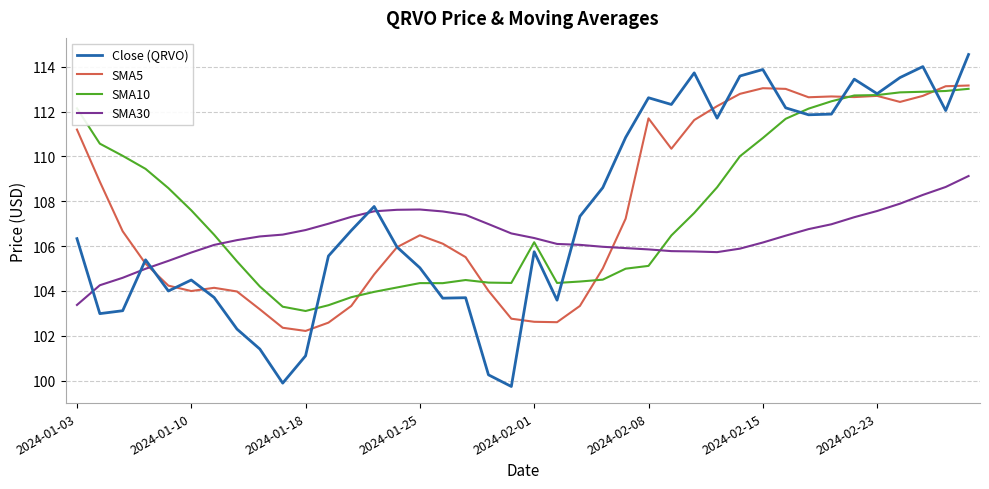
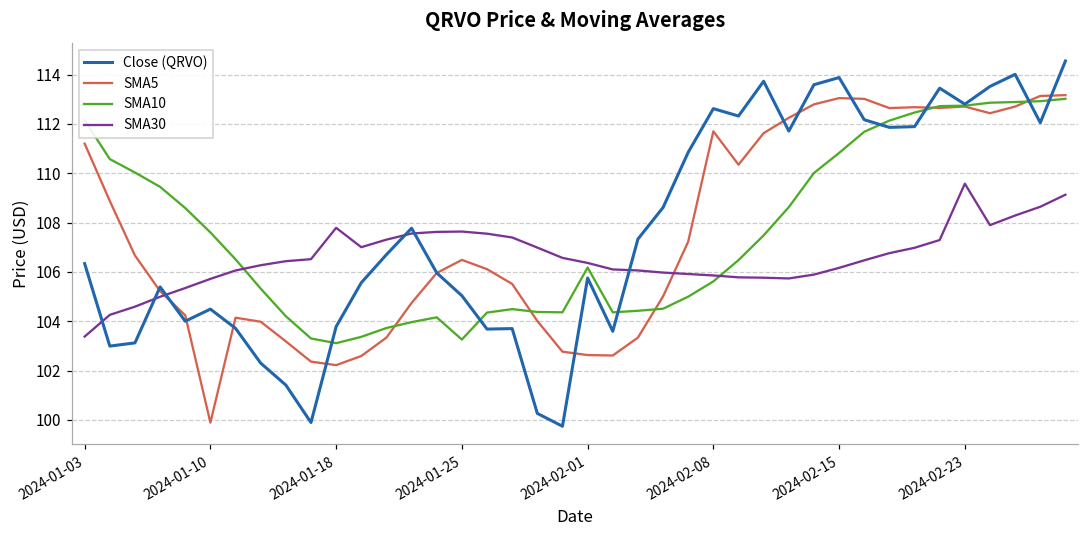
  {
    "Close (QRVO)": {
      "2024-01-03": 106.3,
      "2024-01-10": 104.5,
-     "2024-01-18": 101.1,
+     "2024-01-18": 103.8,
      "2024-01-25": 105.0,
      "2024-02-01": 105.8,
      "2024-02-08": 112.6,
      "2024-02-15": 113.9
    },
    "SMA5": {
      "2024-01-03": 111.2,
-     "2024-01-10": 104.0,
+     "2024-01-10": 99.9,
      "2024-01-18": 102.2,
      "2024-01-25": 106.5,
      "2024-02-01": 102.6,
      "2024-02-08": 111.7,
      "2024-02-15": 113.0
    },
    "SMA10": {
      "2024-01-10": 107.6,
      "2024-01-18": 103.1,
-     "2024-01-25": 104.4,
+     "2024-01-25": 103.3,
      "2024-02-01": 106.2,
-     "2024-02-08": 105.1,
+     "2024-02-08": 105.6,
      "2024-02-15": 110.8
    },
    "SMA30": {
      "2024-01-03": 103.4,
      "2024-01-10": 105.7,
-     "2024-01-18": 106.7,
+     "2024-01-18": 107.8,
      "2024-01-25": 107.6,
      "2024-02-01": 106.4,
      "2024-02-08": 105.9,
      "2024-02-15": 106.2,
-     "2024-02-23": 107.6
+     "2024-02-23": 109.6
    }
  }
